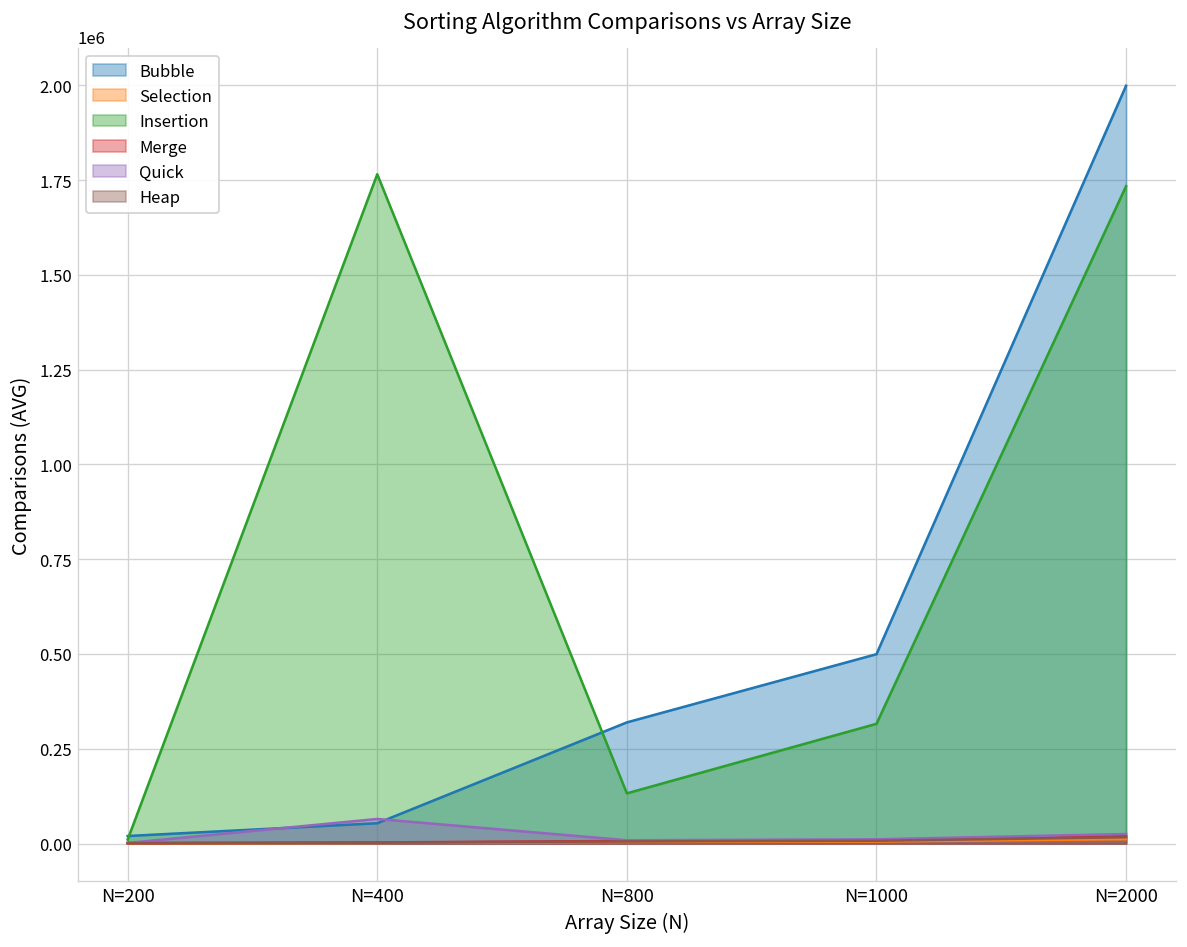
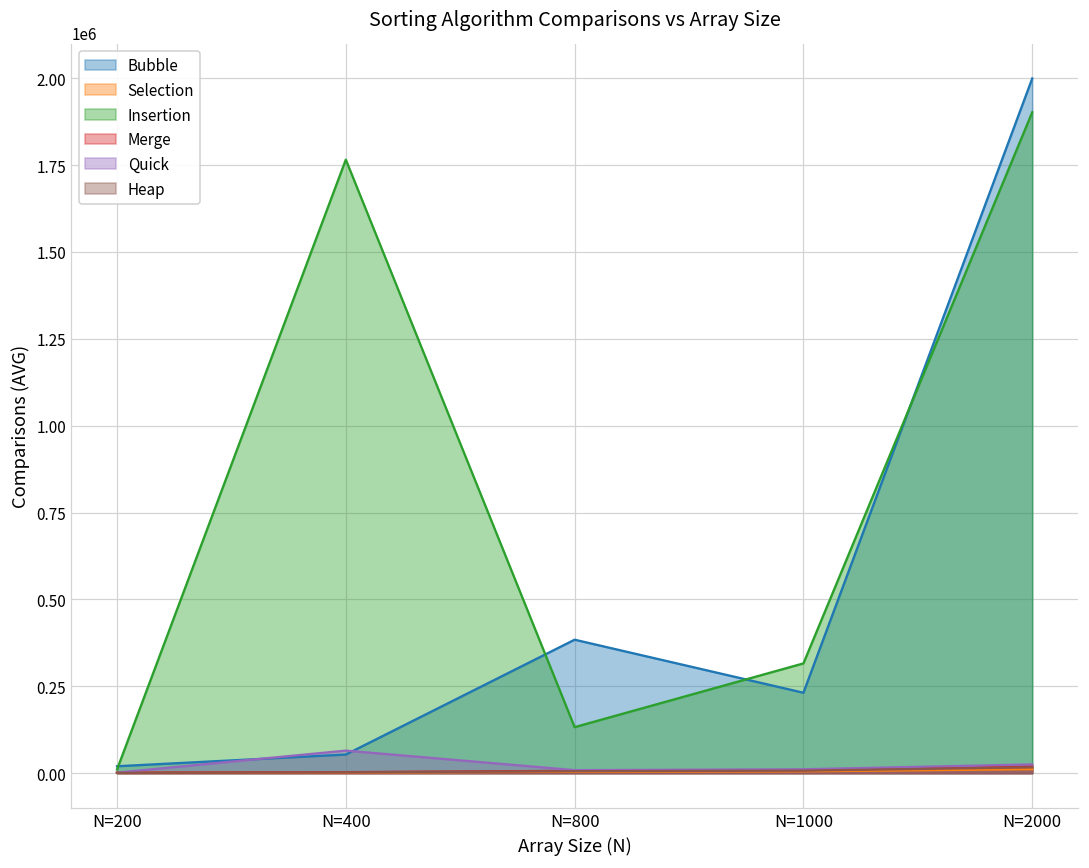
  {
    "Bubble": {
      "N=200": 20000,
      "N=400": 50000,
-     "N=800": 320000,
-     "N=1000": 500000,
+     "N=800": 380000,
+     "N=1000": 230000,
      "N=2000": 2000000
    },
    "Insertion": {
      "N=200": 10000,
      "N=400": 1770000,
      "N=800": 130000,
      "N=1000": 320000,
-     "N=2000": 1730000
+     "N=2000": 1900000
    },
    "Quick": {
      "N=400": 60000
    }
  }
